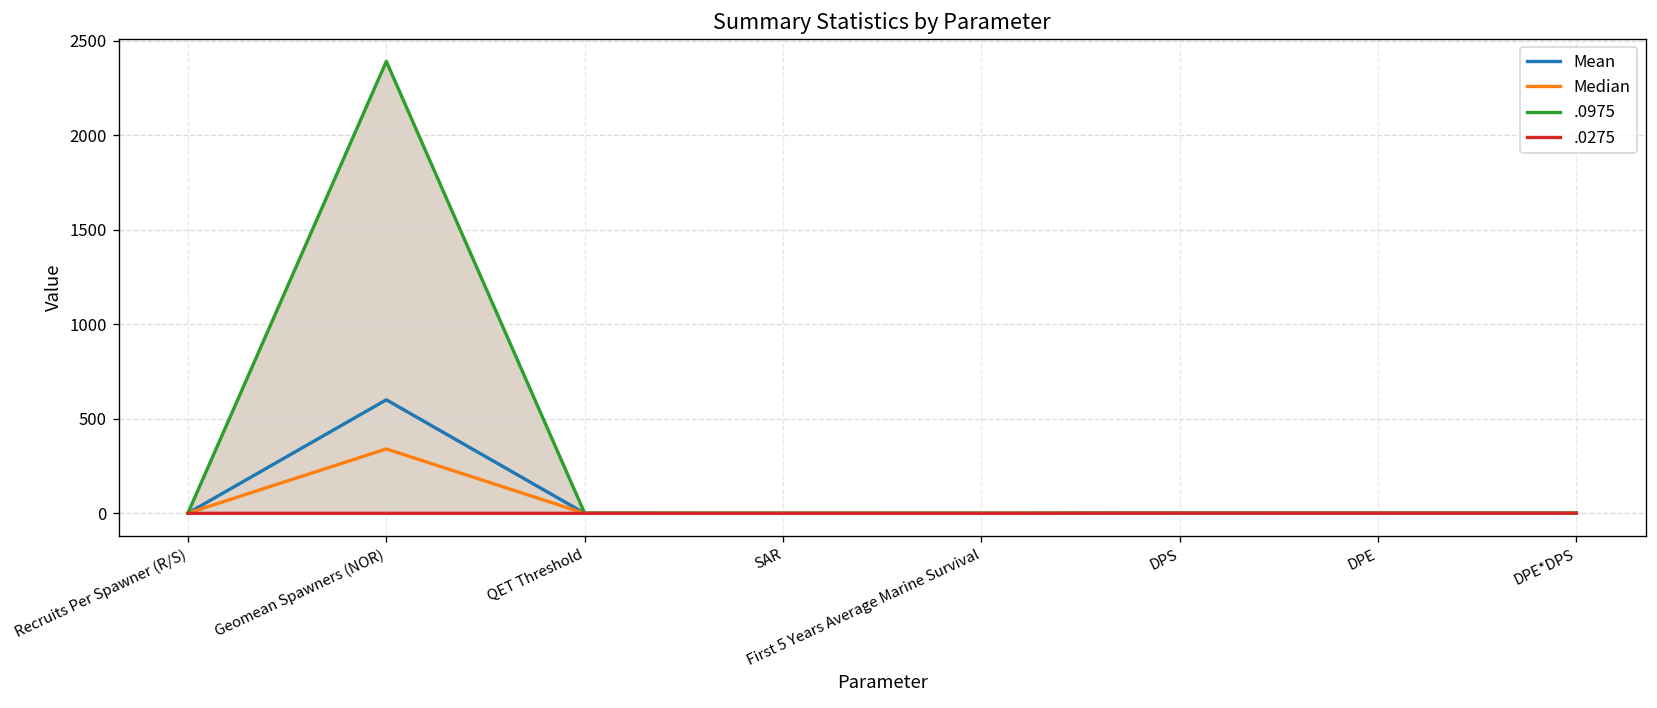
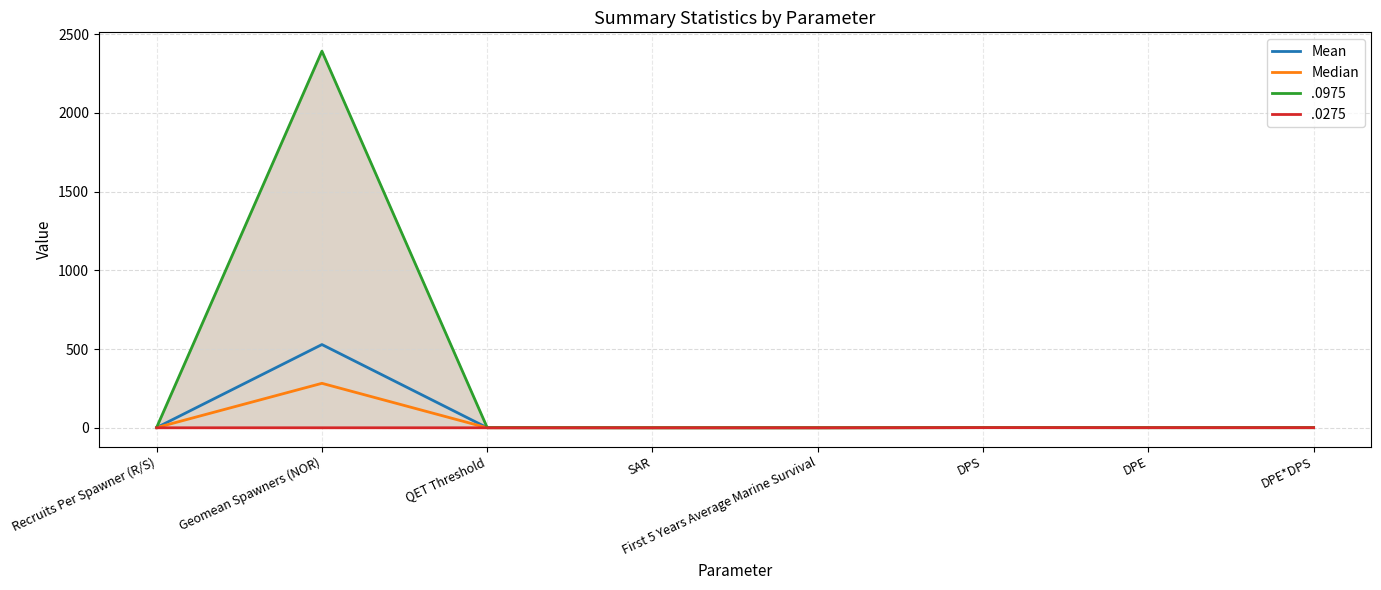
  {
    "Mean": {
-     "Geomean Spawners (NOR)": 600
+     "Geomean Spawners (NOR)": 530
    },
    "Median": {
-     "Geomean Spawners (NOR)": 340
+     "Geomean Spawners (NOR)": 280
    },
    ".0975": {
      "Geomean Spawners (NOR)": 2390
    },
    ".0275": {
      "Geomean Spawners (NOR)": 0
    }
  }
